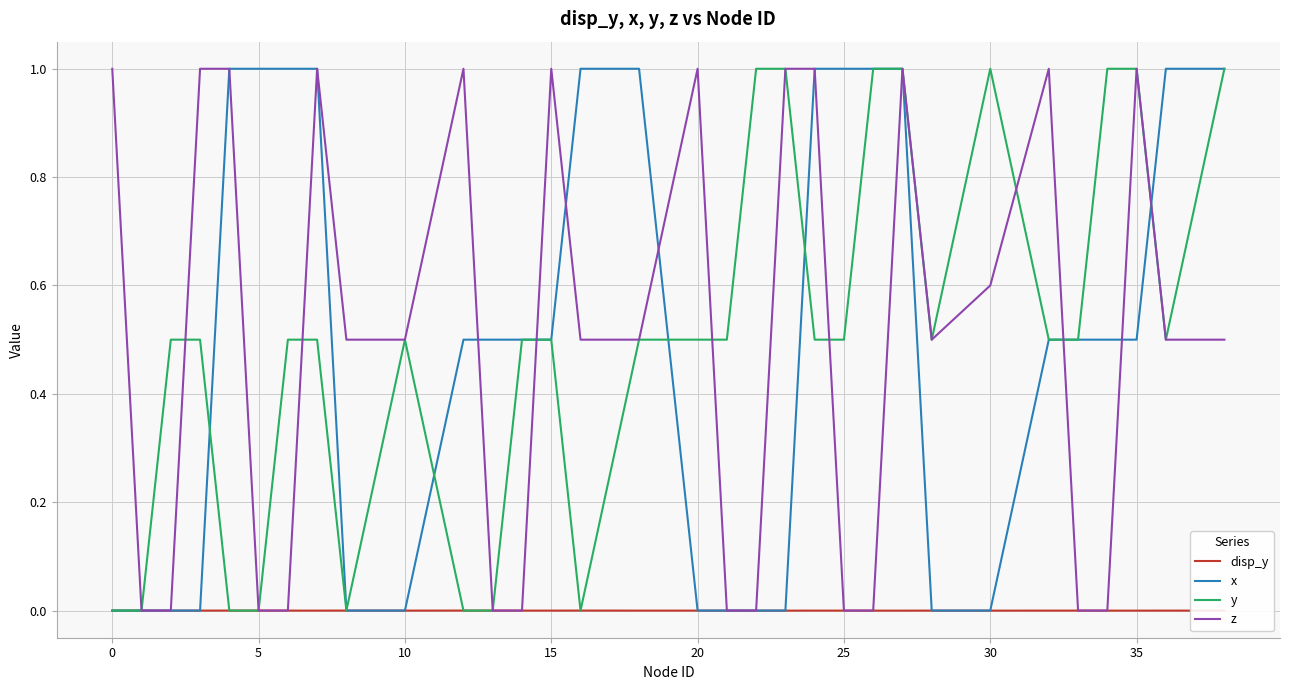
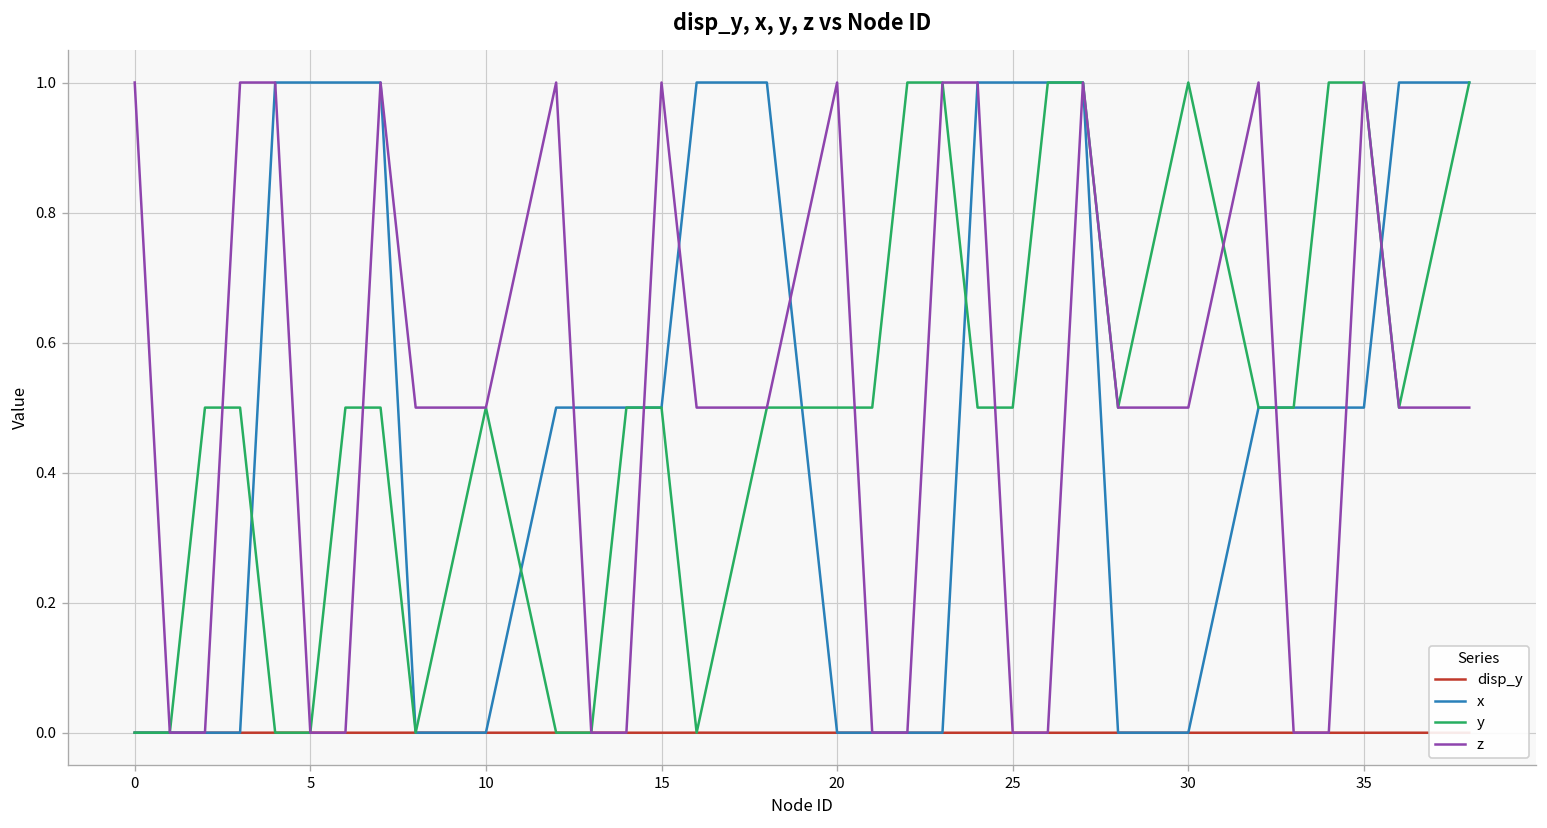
  {
    "disp_y": {
      "15": 0.0,
      "35": 0.0
    },
    "x": {
      "5": 1.0,
      "25": 1.0,
      "35": 0.5
    },
    "y": {
      "20": 0.5,
      "25": 0.5,
      "30": 1.0
    },
    "z": {
      "0": 1.0,
      "15": 1.0,
      "20": 1.0,
-     "30": 0.6
+     "30": 0.5
    }
  }
